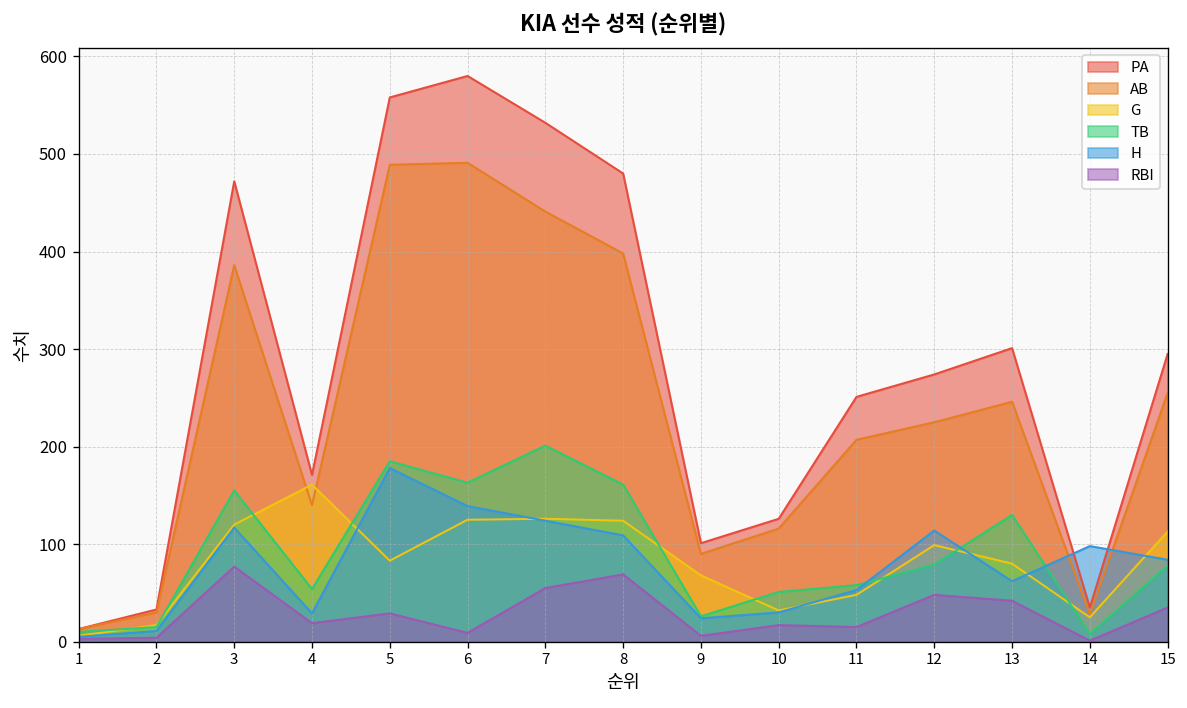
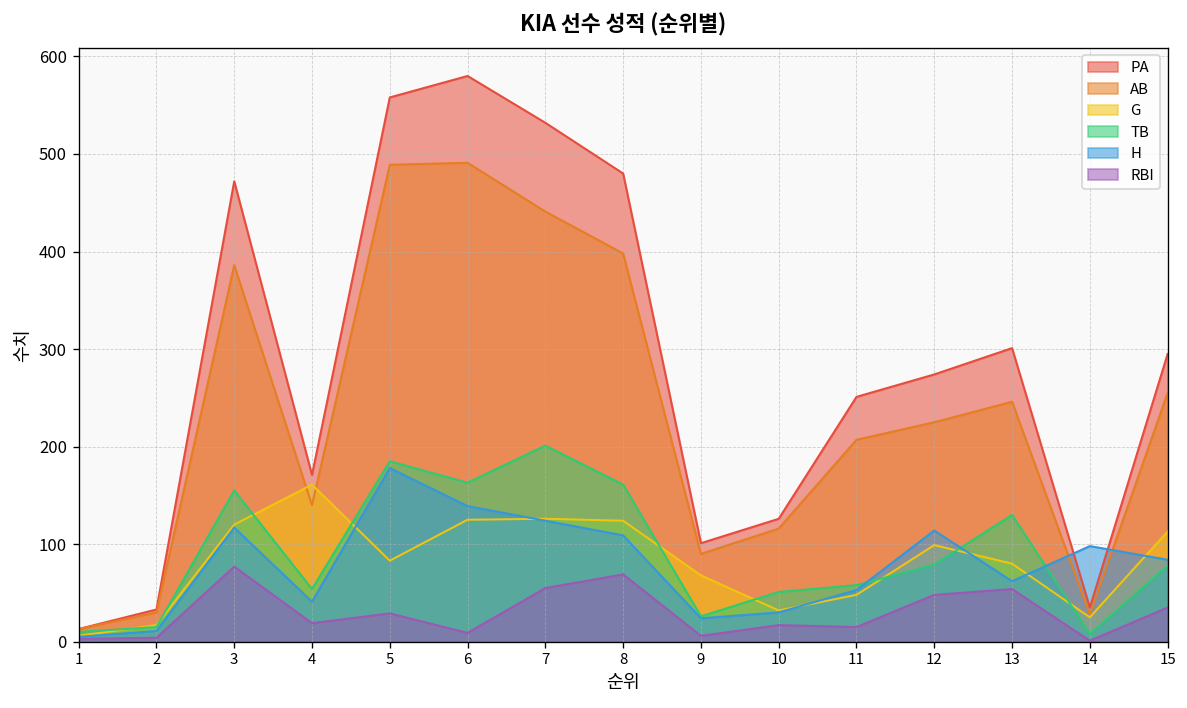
  {
    "G": {
      "4": 160,
      "5": 80,
      "6": 130,
      "8": 120,
      "9": 70,
      "11": 50,
      "12": 100,
      "13": 80,
      "15": 110
    },
    "TB": {
      "3": 160,
      "4": 50,
      "5": 190,
      "6": 160,
      "7": 200,
      "8": 160,
      "10": 50,
      "11": 60,
      "12": 80,
      "13": 130,
      "14": 10,
      "15": 80
    },
    "H": {
      "2": 10,
-     "4": 30,
+     "4": 40,
      "5": 180,
      "6": 140,
      "8": 110,
      "11": 50,
      "12": 110,
      "13": 60,
      "14": 100,
      "15": 80
    },
    "RBI": {
      "2": 0,
      "3": 80,
      "4": 20,
      "5": 30,
      "6": 10,
      "7": 60,
      "8": 70,
      "9": 10,
      "10": 20,
      "11": 20,
      "12": 50,
-     "13": 40,
+     "13": 50,
      "14": 0,
      "15": 40
    }
  }
